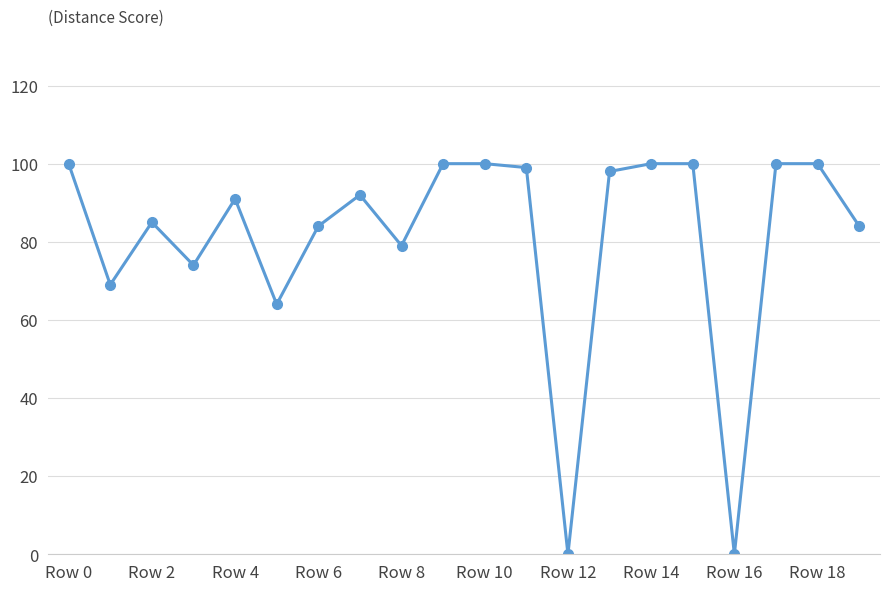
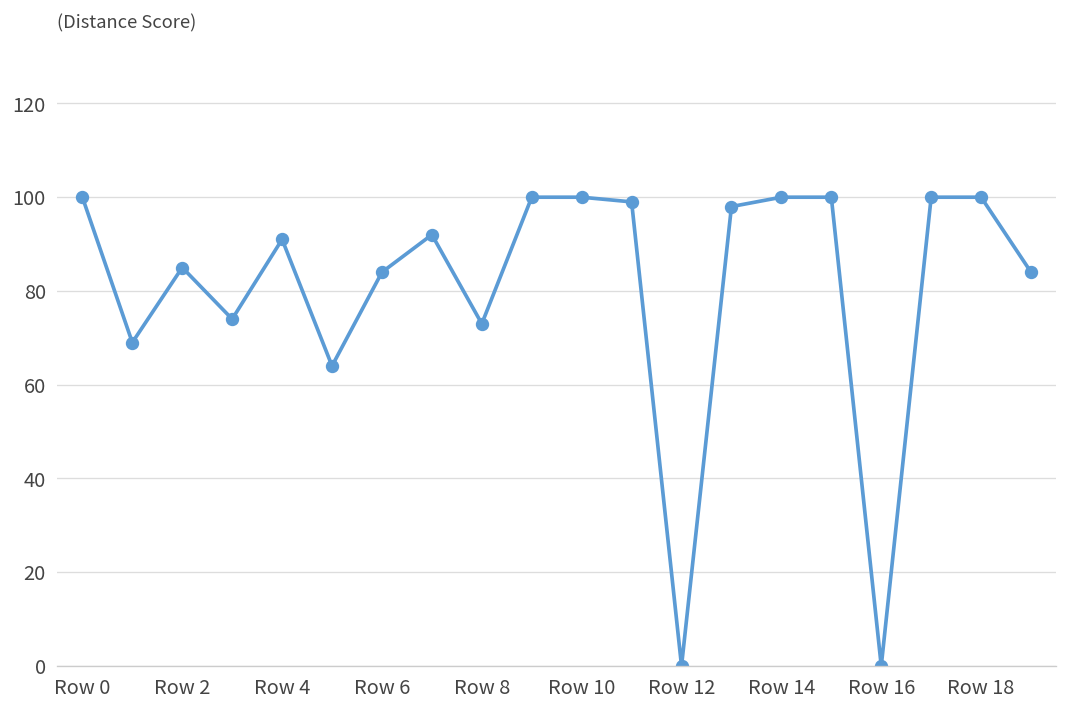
  {
    "Row 0": 100,
    "Row 2": 85,
    "Row 4": 91,
    "Row 6": 84,
-   "Row 8": 79,
+   "Row 8": 73,
    "Row 10": 100,
    "Row 12": 0,
    "Row 14": 100,
    "Row 16": 0,
    "Row 18": 100
  }
